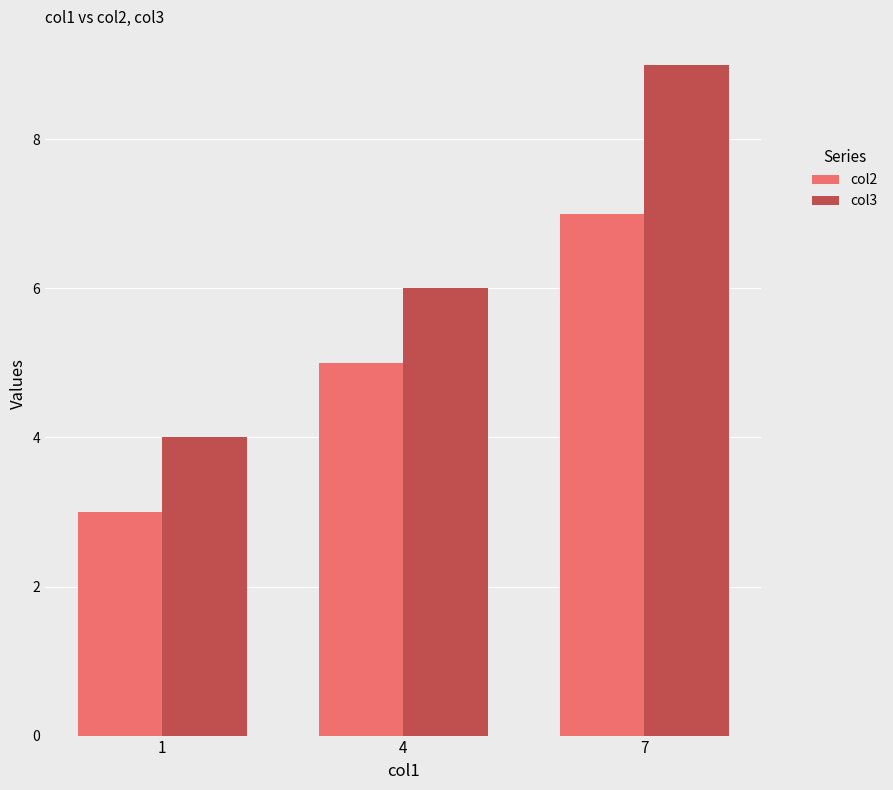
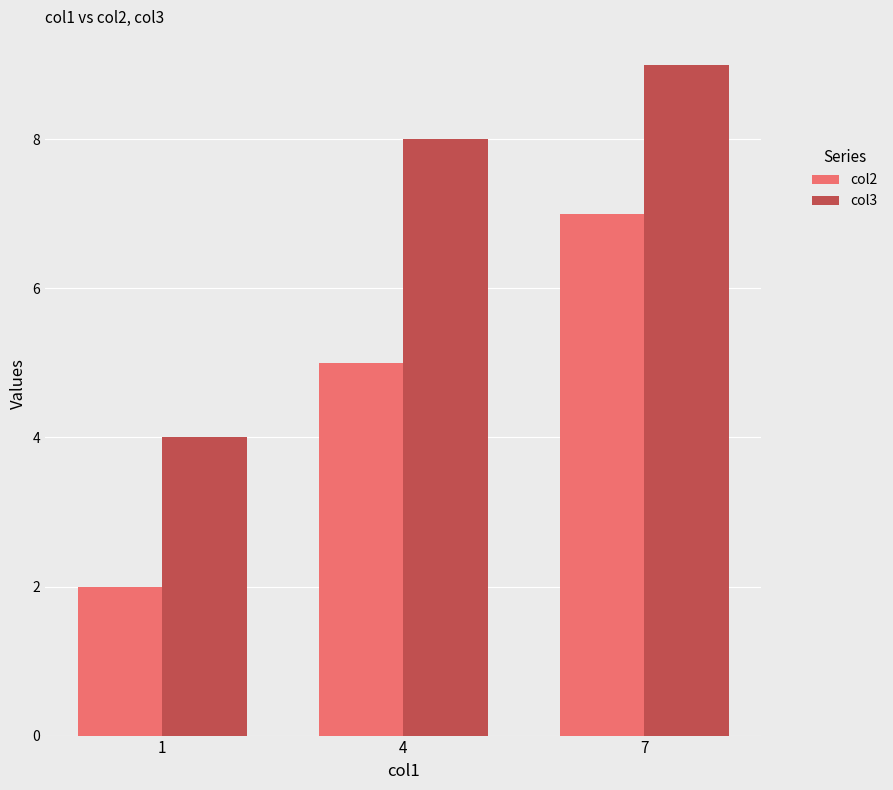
  {
    "col2": {
-     "1": 3,
+     "1": 2,
      "4": 5,
      "7": 7
    },
    "col3": {
      "1": 4,
-     "4": 6,
+     "4": 8,
      "7": 9
    }
  }
